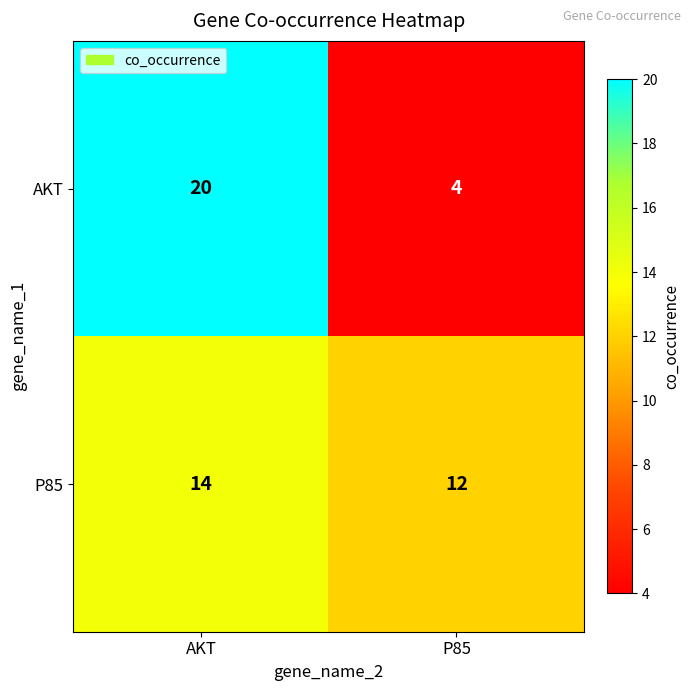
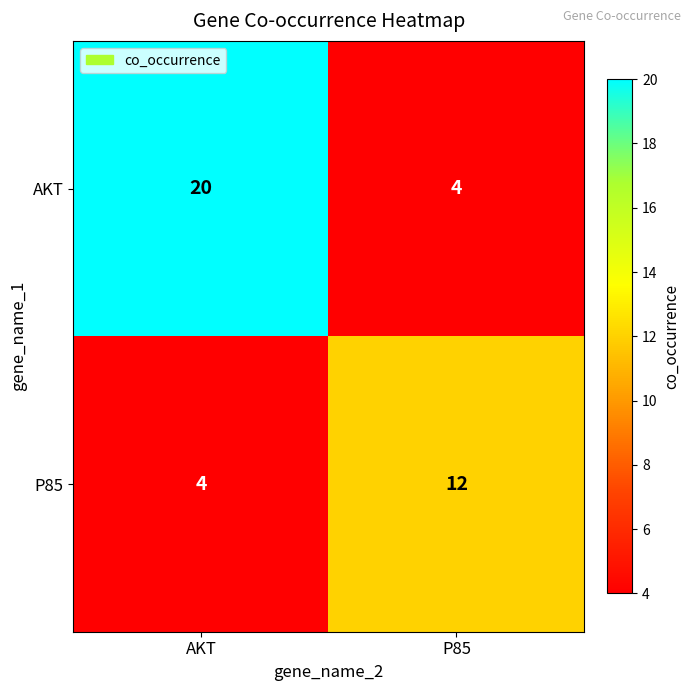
  {
    "AKT": {
      "AKT": 20,
      "P85": 4
    },
    "P85": {
-     "AKT": 14,
+     "AKT": 4,
      "P85": 12
    }
  }
